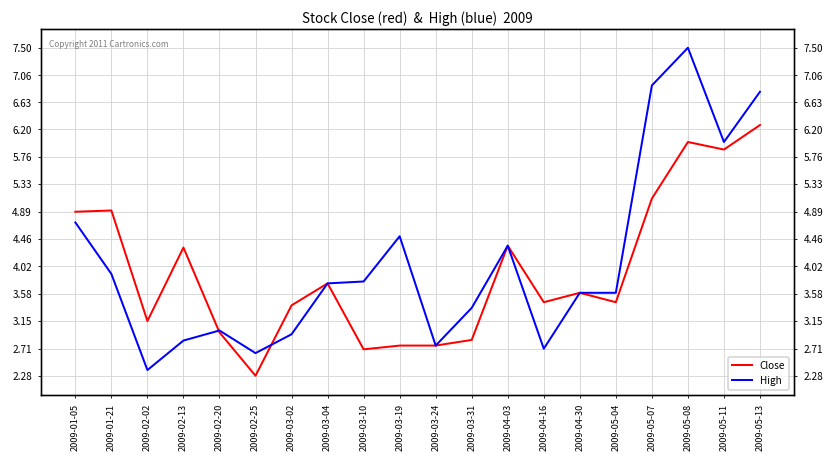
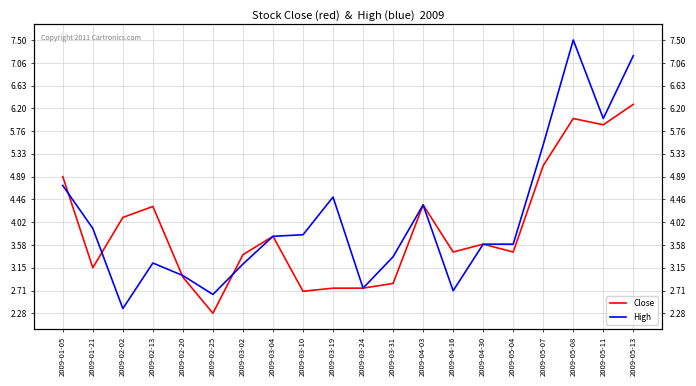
  {
    "Close": {
      "2009-01-05": 4.9,
-     "2009-01-21": 4.9,
-     "2009-02-02": 3.2,
+     "2009-01-21": 3.2,
+     "2009-02-02": 4.1,
      "2009-02-13": 4.3,
      "2009-02-25": 2.3,
      "2009-03-02": 3.4,
      "2009-03-10": 2.7,
      "2009-03-19": 2.8,
      "2009-03-31": 2.9,
      "2009-04-16": 3.5,
      "2009-05-04": 3.5,
      "2009-05-07": 5.1,
      "2009-05-08": 6.0,
      "2009-05-11": 5.9,
      "2009-05-13": 6.3
    },
    "High": {
      "2009-01-05": 4.7,
      "2009-01-21": 3.9,
      "2009-02-02": 2.4,
-     "2009-02-13": 2.8,
+     "2009-02-13": 3.2,
      "2009-02-25": 2.6,
-     "2009-03-02": 2.9,
+     "2009-03-02": 3.2,
      "2009-03-10": 3.8,
      "2009-03-19": 4.5,
      "2009-03-31": 3.4,
      "2009-04-16": 2.7,
      "2009-05-04": 3.6,
-     "2009-05-07": 6.9,
+     "2009-05-07": 5.5,
      "2009-05-08": 7.5,
      "2009-05-11": 6.0,
-     "2009-05-13": 6.8
+     "2009-05-13": 7.2
    }
  }
